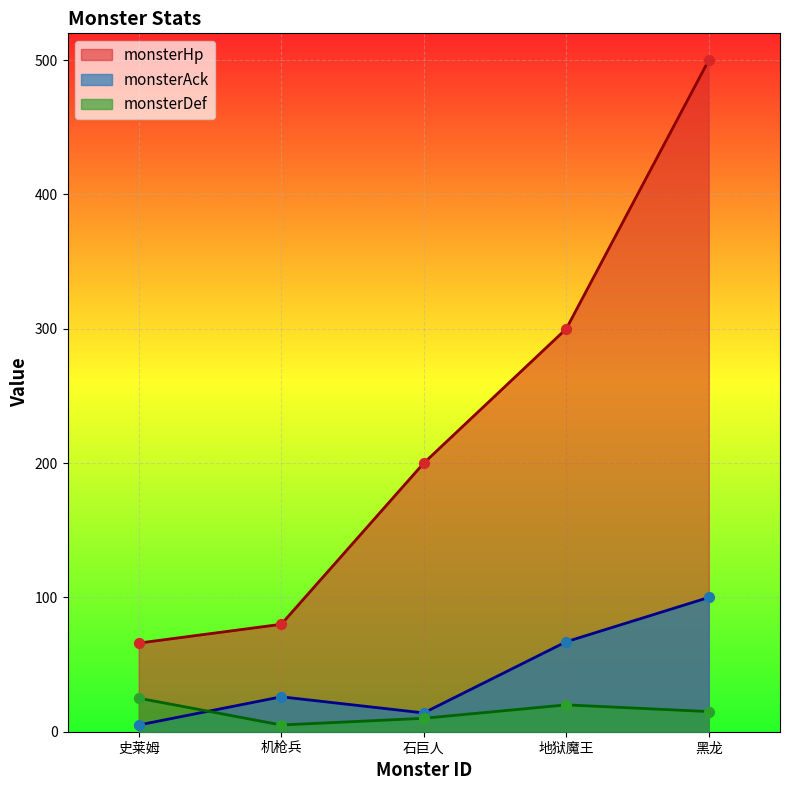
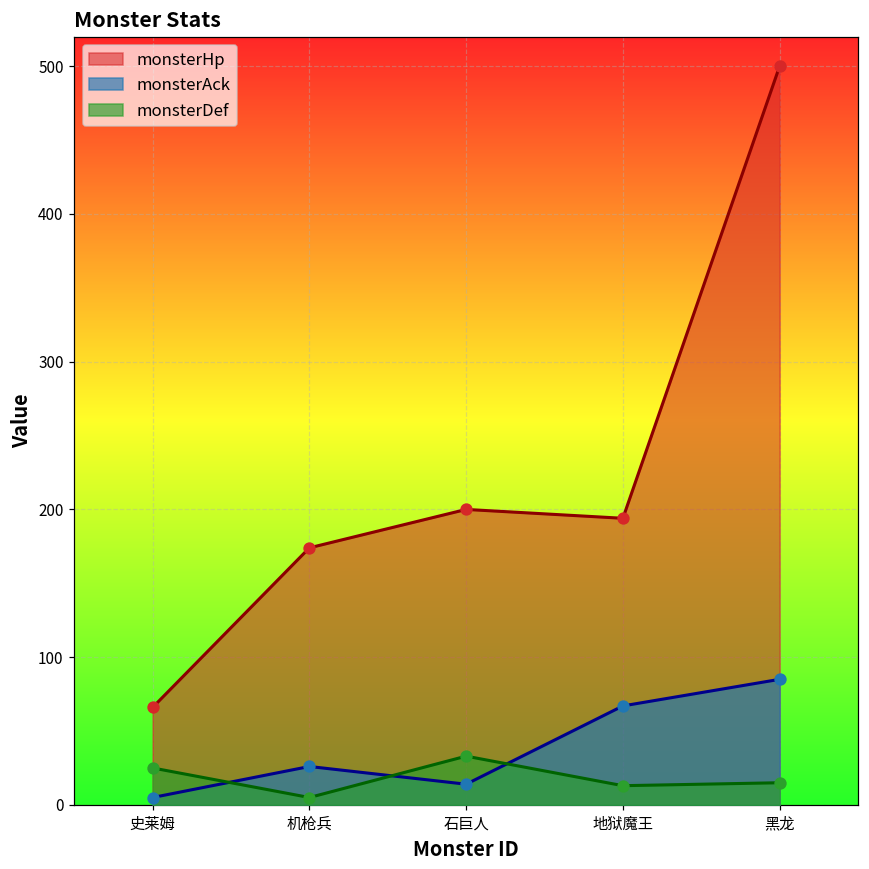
  {
    "monsterHp": {
      "史莱姆": 66,
-     "机枪兵": 80,
+     "机枪兵": 174,
      "石巨人": 200,
-     "地狱魔王": 300,
+     "地狱魔王": 194,
      "黑龙": 500
    },
    "monsterAck": {
      "史莱姆": 5,
      "机枪兵": 26,
      "石巨人": 14,
      "地狱魔王": 67,
-     "黑龙": 100
+     "黑龙": 85
    },
    "monsterDef": {
      "史莱姆": 25,
      "机枪兵": 5,
-     "石巨人": 10,
-     "地狱魔王": 20,
+     "石巨人": 33,
+     "地狱魔王": 13,
      "黑龙": 15
    }
  }
